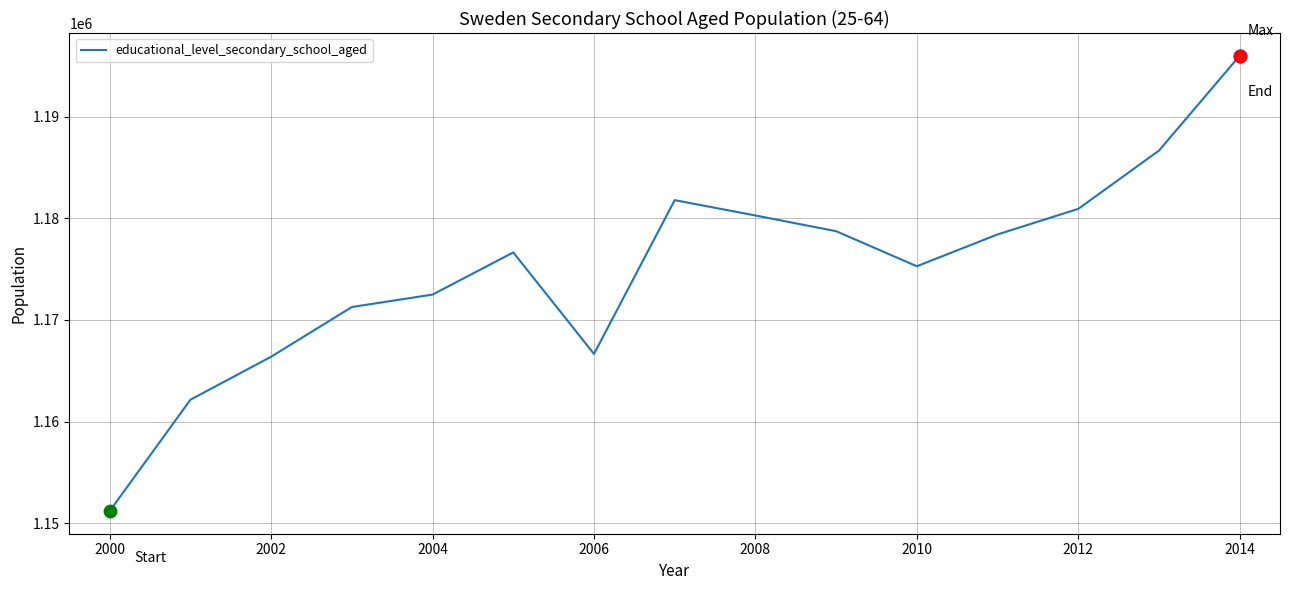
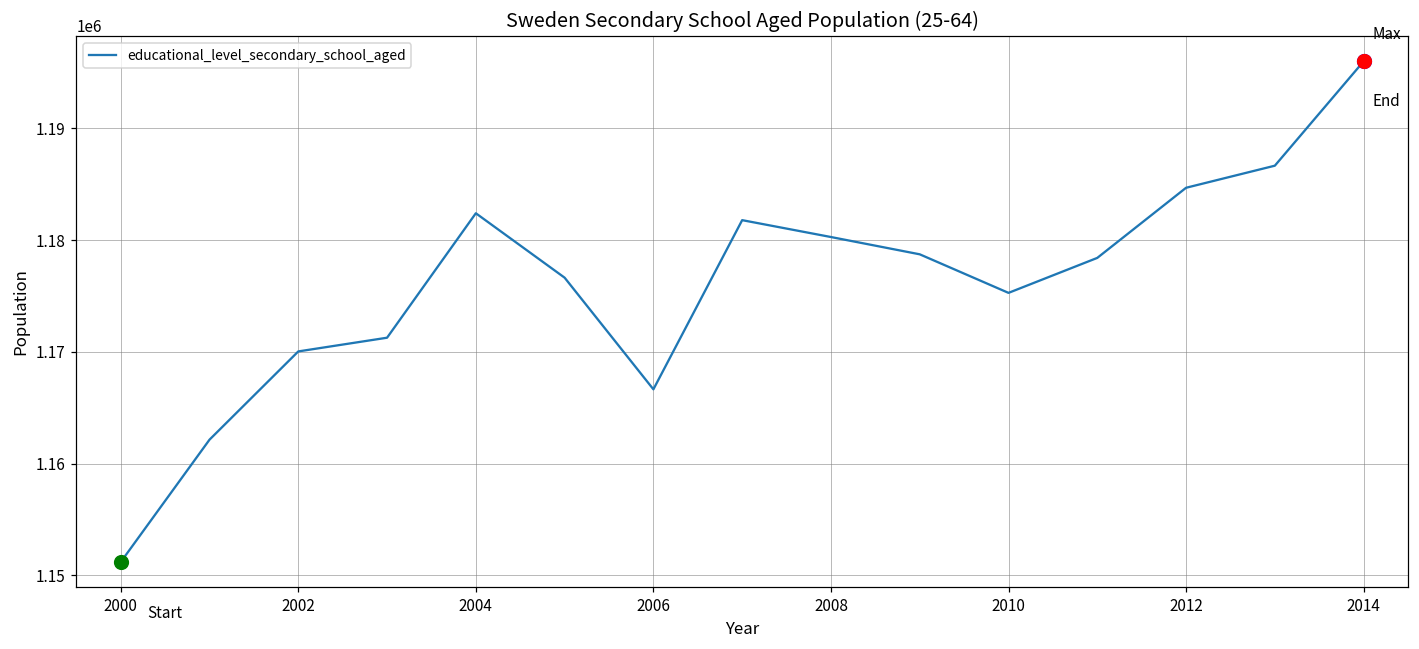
  {
    "educational_level_secondary_school_aged": {
-     "2002": 1166400,
-     "2004": 1172500,
+     "2002": 1170000,
+     "2004": 1182400,
      "2006": 1166600,
      "2008": 1180300,
      "2010": 1175300,
-     "2012": 1180900
+     "2012": 1184700
    }
  }
